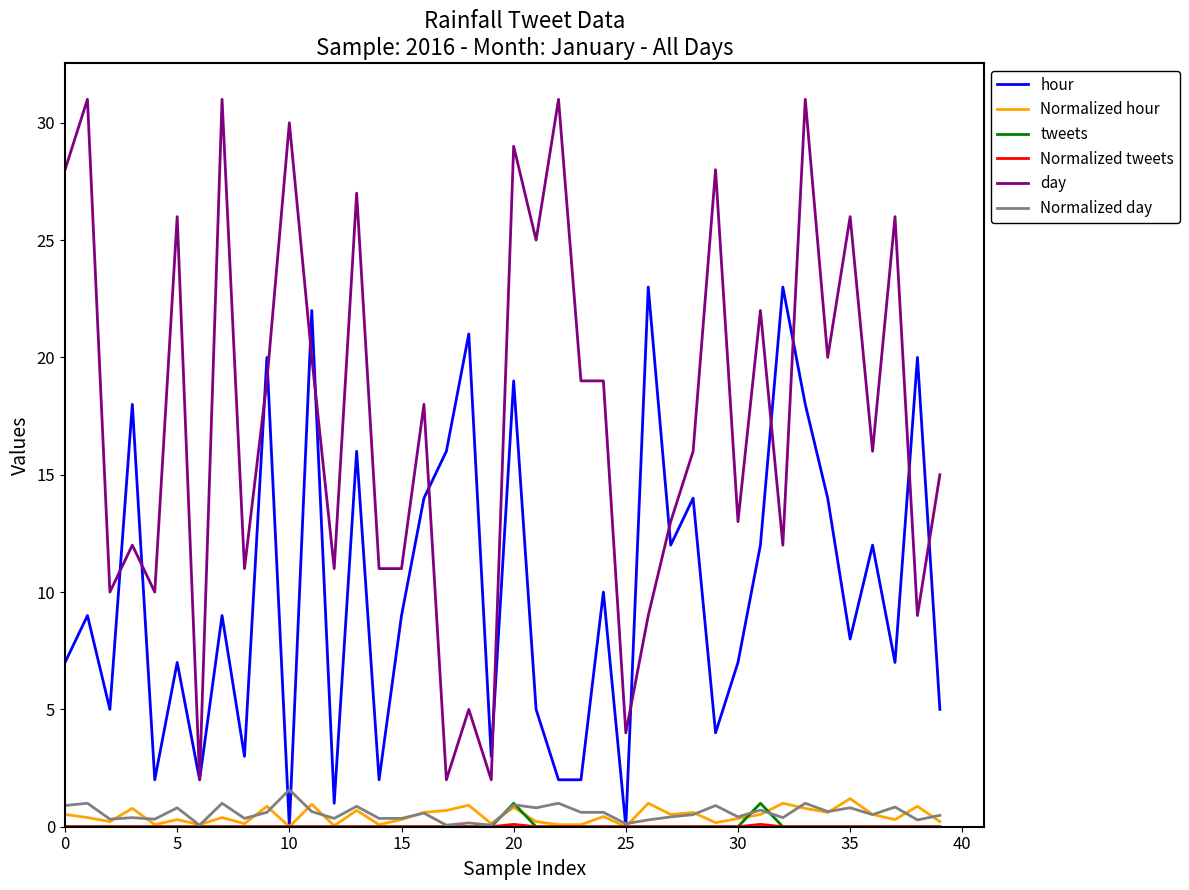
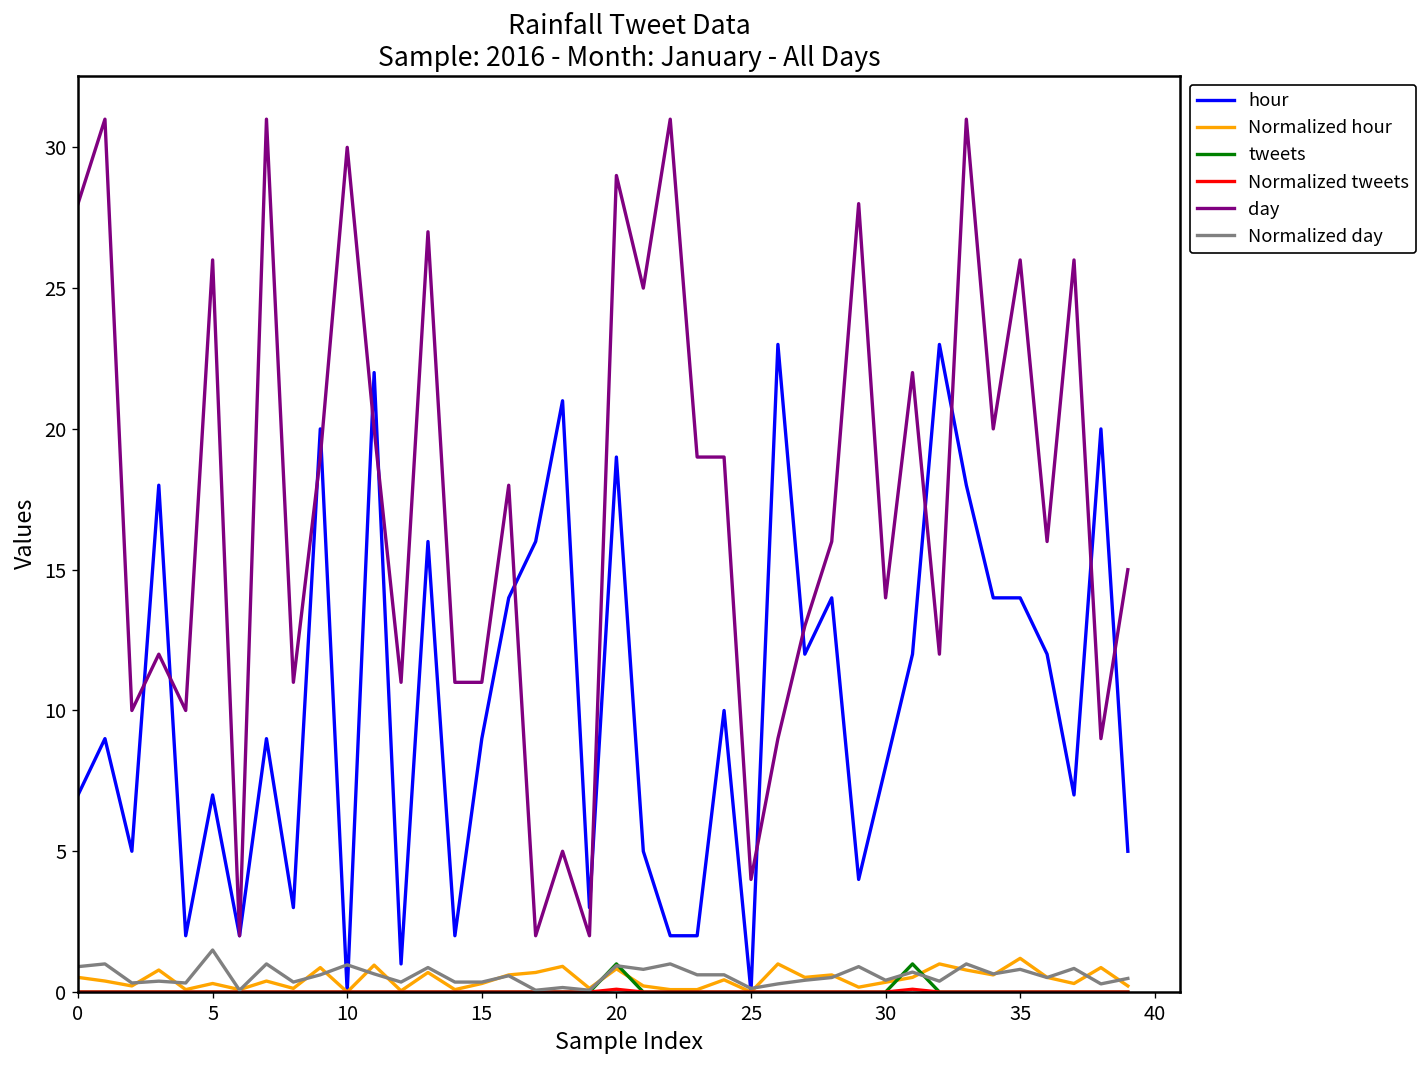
  {
    "hour": {
      "0": 7,
      "5": 7,
      "15": 9,
      "20": 19,
-     "30": 7,
-     "35": 8
+     "30": 8,
+     "35": 14
    },
    "Normalized hour": {
      "0": 0.5,
      "5": 0.3,
      "35": 1.2
    },
    "Normalized tweets": {
      "20": 0.1
    },
    "day": {
      "0": 28,
      "5": 26,
      "10": 30,
      "15": 11,
      "20": 29,
      "25": 4,
-     "30": 13,
+     "30": 14,
      "35": 26
    },
    "Normalized day": {
      "0": 0.9,
-     "5": 0.8,
-     "10": 1.6,
+     "5": 1.5,
+     "10": 1.0,
      "25": 0.1,
      "35": 0.8
    }
  }
